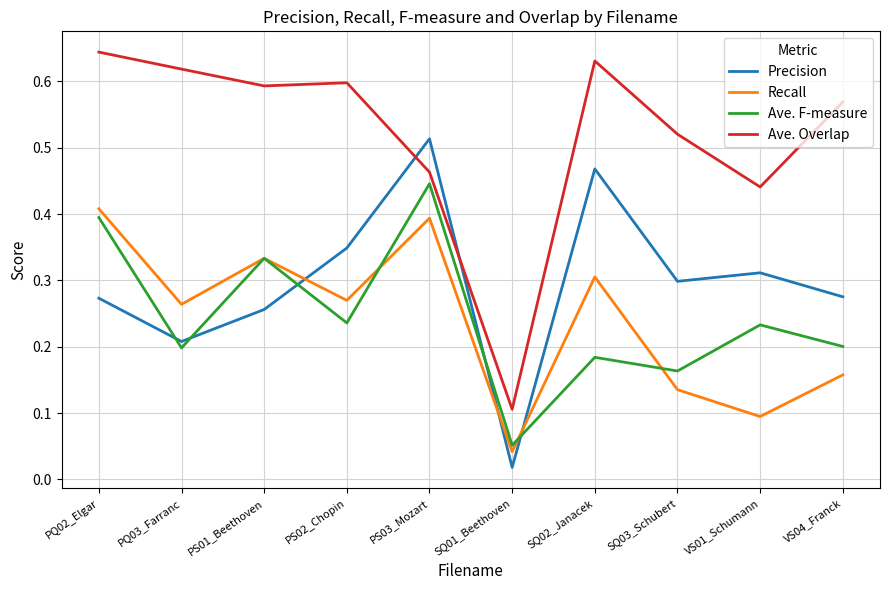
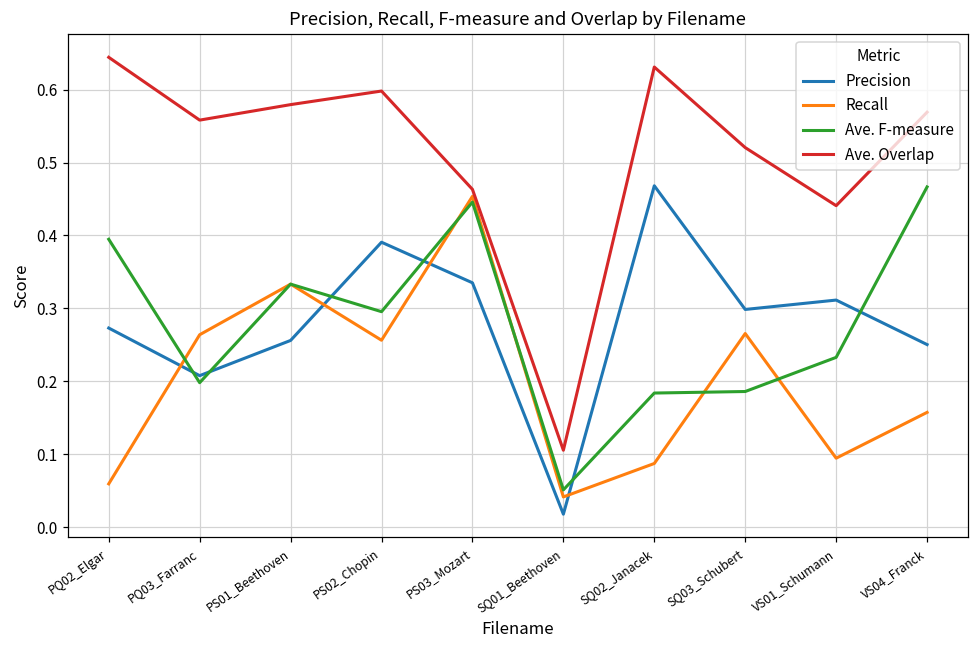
  {
    "Precision": {
      "PQ02_Elgar": 0.27,
      "PQ03_Farranc": 0.21,
      "PS01_Beethoven": 0.26,
-     "PS02_Chopin": 0.35,
-     "PS03_Mozart": 0.51,
+     "PS02_Chopin": 0.39,
+     "PS03_Mozart": 0.34,
      "SQ01_Beethoven": 0.02,
      "SQ02_Janacek": 0.47,
      "SQ03_Schubert": 0.30,
      "VS01_Schumann": 0.31,
-     "VS04_Franck": 0.28
+     "VS04_Franck": 0.25
    },
    "Recall": {
-     "PQ02_Elgar": 0.41,
+     "PQ02_Elgar": 0.06,
      "PQ03_Farranc": 0.26,
-     "PS02_Chopin": 0.27,
-     "PS03_Mozart": 0.39,
+     "PS02_Chopin": 0.26,
+     "PS03_Mozart": 0.45,
      "SQ01_Beethoven": 0.04,
-     "SQ02_Janacek": 0.31,
-     "SQ03_Schubert": 0.14,
+     "SQ02_Janacek": 0.09,
+     "SQ03_Schubert": 0.27,
      "VS01_Schumann": 0.09,
      "VS04_Franck": 0.16
    },
    "Ave. F-measure": {
      "PQ02_Elgar": 0.39,
      "PQ03_Farranc": 0.20,
-     "PS02_Chopin": 0.24,
+     "PS02_Chopin": 0.30,
      "PS03_Mozart": 0.45,
      "SQ01_Beethoven": 0.05,
      "SQ02_Janacek": 0.18,
-     "SQ03_Schubert": 0.16,
+     "SQ03_Schubert": 0.19,
      "VS01_Schumann": 0.23,
-     "VS04_Franck": 0.20
+     "VS04_Franck": 0.47
    },
    "Ave. Overlap": {
      "PQ02_Elgar": 0.64,
-     "PQ03_Farranc": 0.62,
-     "PS01_Beethoven": 0.59,
+     "PQ03_Farranc": 0.56,
+     "PS01_Beethoven": 0.58,
      "PS02_Chopin": 0.60,
      "PS03_Mozart": 0.46,
      "SQ01_Beethoven": 0.11,
      "SQ02_Janacek": 0.63,
      "SQ03_Schubert": 0.52,
      "VS01_Schumann": 0.44
    }
  }
